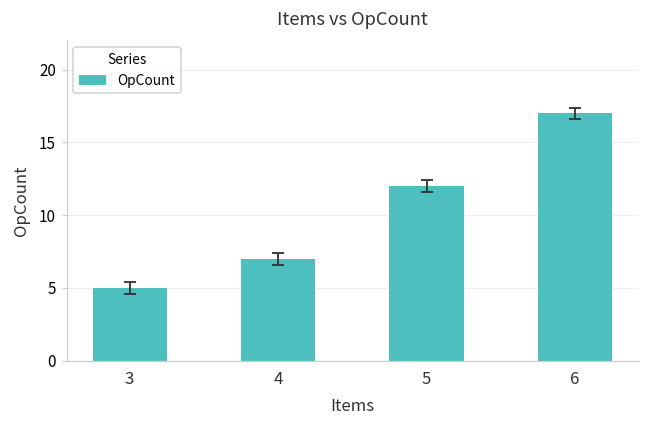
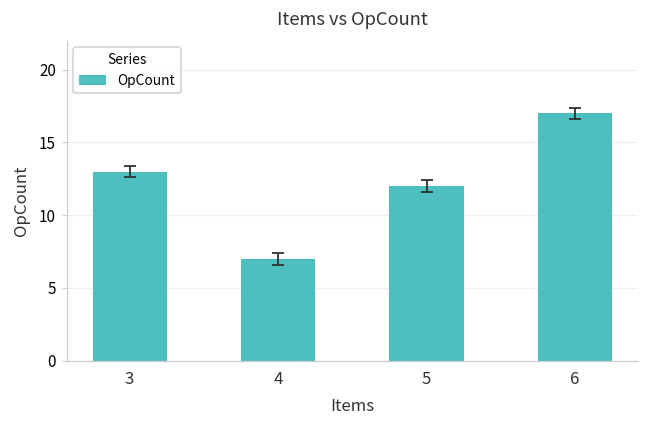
  {
    "OpCount": {
-     "3": 5,
+     "3": 13,
      "4": 7,
      "5": 12,
      "6": 17
    }
  }
